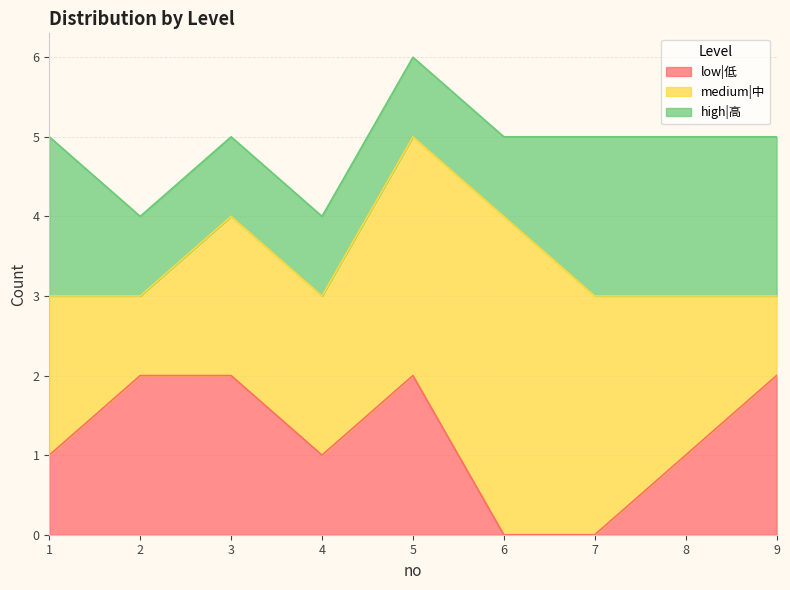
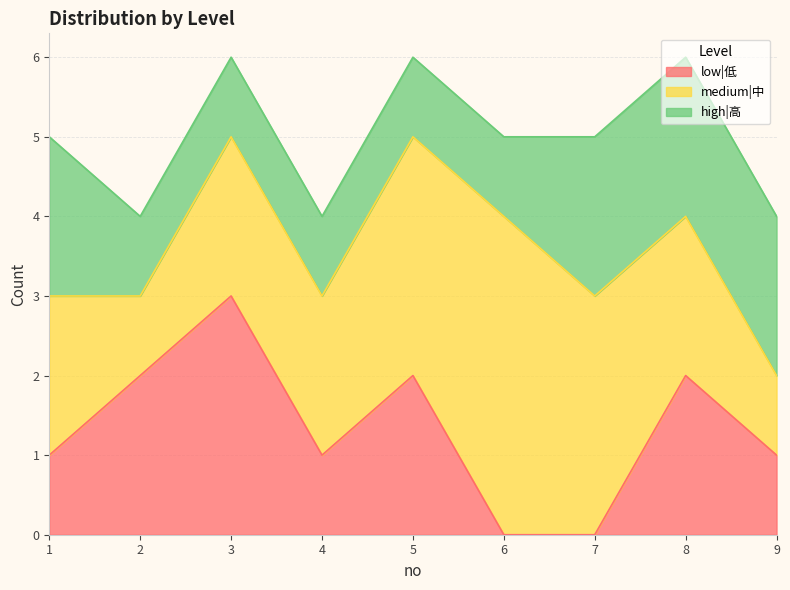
  {
    "low|低": {
      "1": 1,
      "2": 2,
-     "3": 2,
+     "3": 3,
      "4": 1,
      "5": 2,
      "6": 0,
      "7": 0,
-     "8": 1,
-     "9": 2
+     "8": 2,
+     "9": 1
    },
    "medium|中": {
      "1": 3,
      "2": 3,
      "4": 3,
      "5": 5,
      "6": 4,
      "7": 3
    },
    "high|高": {
      "1": 5,
      "2": 4,
      "4": 4,
      "5": 6,
      "6": 5,
      "7": 5
    }
  }
